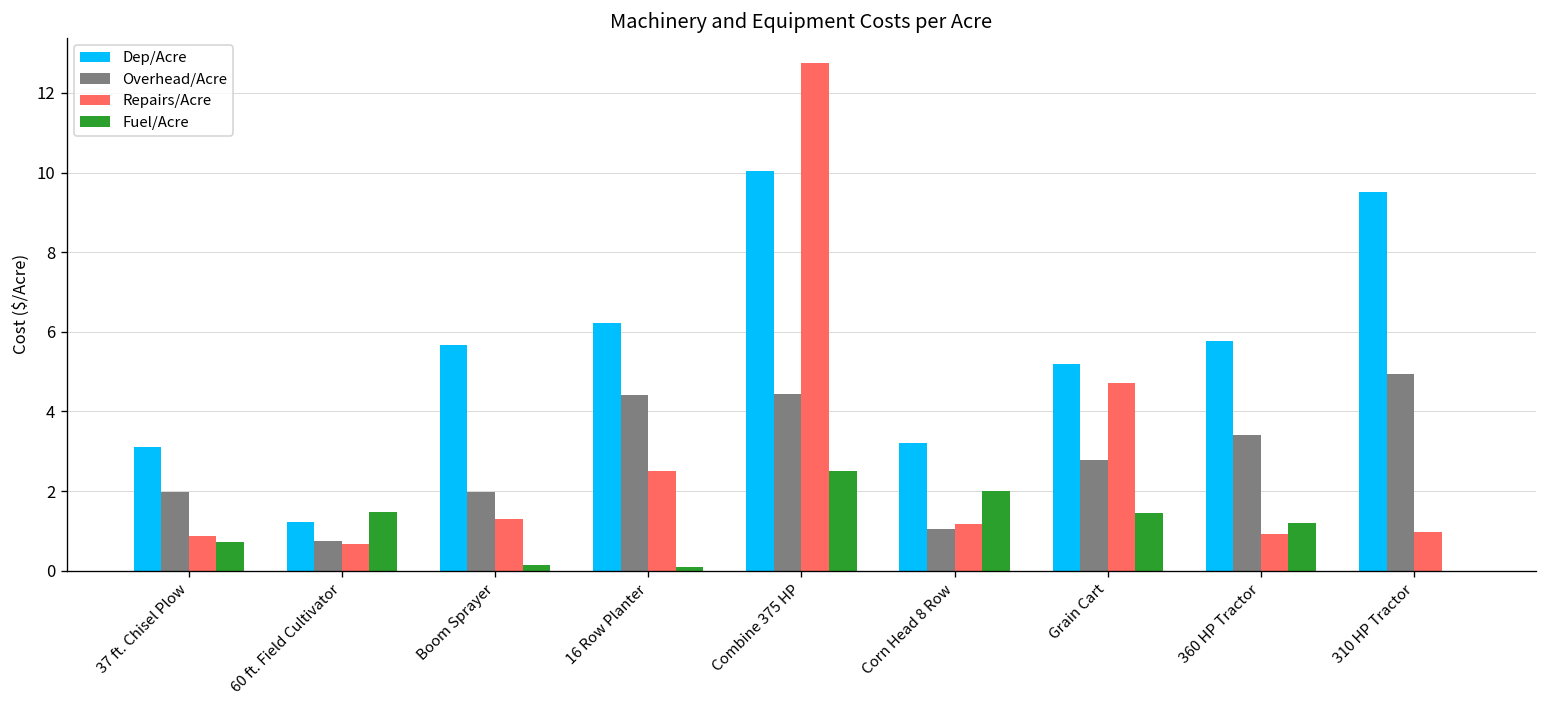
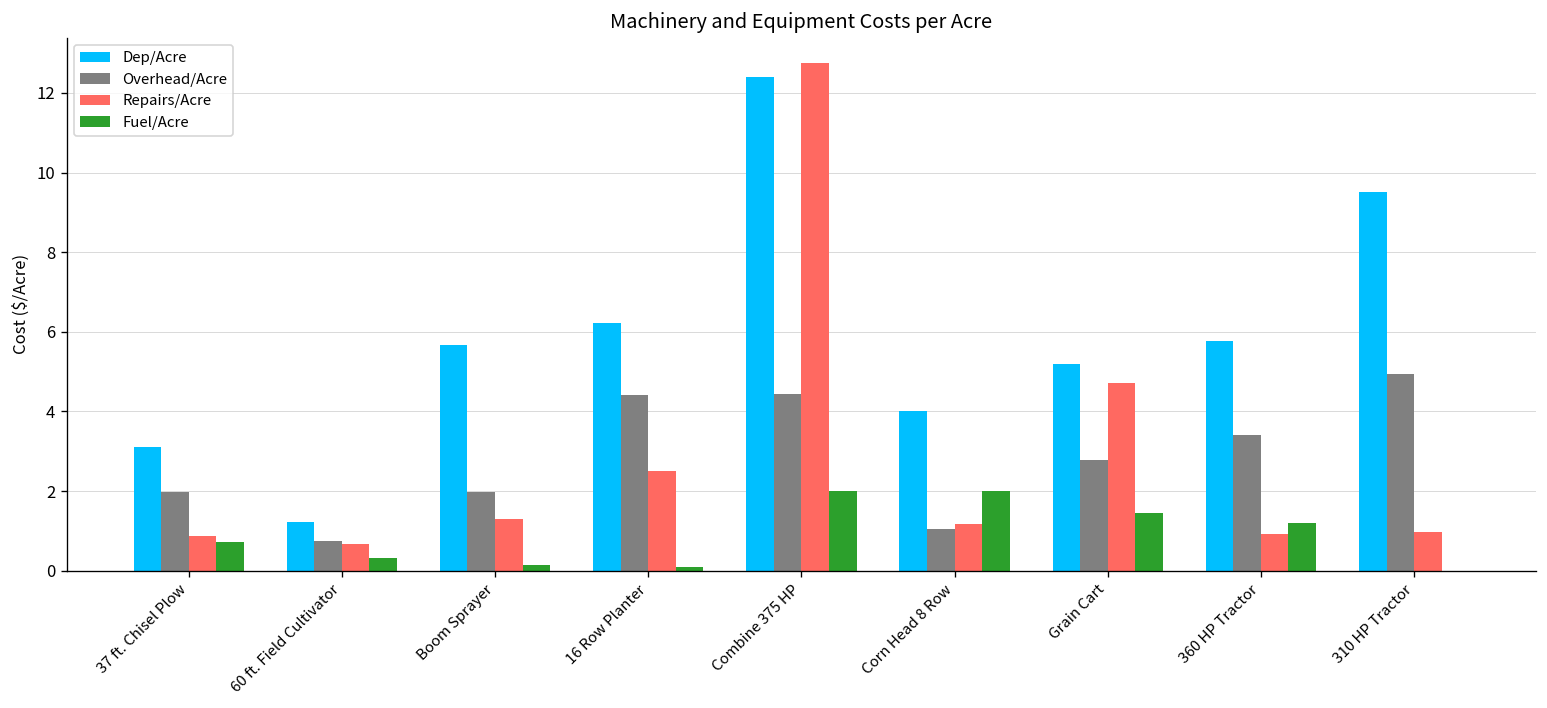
  {
    "Dep/Acre": {
      "37 ft. Chisel Plow": 3.1,
      "60 ft. Field Cultivator": 1.2,
      "Boom Sprayer": 5.7,
      "16 Row Planter": 6.2,
-     "Combine 375 HP": 10.0,
-     "Corn Head 8 Row": 3.2,
+     "Combine 375 HP": 12.4,
+     "Corn Head 8 Row": 4.0,
      "Grain Cart": 5.2,
      "360 HP Tractor": 5.8,
      "310 HP Tractor": 9.5
    },
    "Overhead/Acre": {
      "37 ft. Chisel Plow": 2.0,
      "60 ft. Field Cultivator": 0.8,
      "Boom Sprayer": 2.0,
      "16 Row Planter": 4.4,
      "Combine 375 HP": 4.5,
      "Corn Head 8 Row": 1.0,
      "Grain Cart": 2.8,
      "360 HP Tractor": 3.4,
      "310 HP Tractor": 5.0
    },
    "Repairs/Acre": {
      "37 ft. Chisel Plow": 0.9,
      "60 ft. Field Cultivator": 0.7,
      "Boom Sprayer": 1.3,
      "16 Row Planter": 2.5,
      "Combine 375 HP": 12.8,
      "Corn Head 8 Row": 1.2,
      "Grain Cart": 4.7,
      "360 HP Tractor": 0.9,
      "310 HP Tractor": 1.0
    },
    "Fuel/Acre": {
      "37 ft. Chisel Plow": 0.7,
-     "60 ft. Field Cultivator": 1.5,
+     "60 ft. Field Cultivator": 0.3,
      "Boom Sprayer": 0.1,
      "16 Row Planter": 0.1,
-     "Combine 375 HP": 2.5,
+     "Combine 375 HP": 2.0,
      "Corn Head 8 Row": 2.0,
      "Grain Cart": 1.4,
      "360 HP Tractor": 1.2,
      "310 HP Tractor": 0.0
    }
  }
